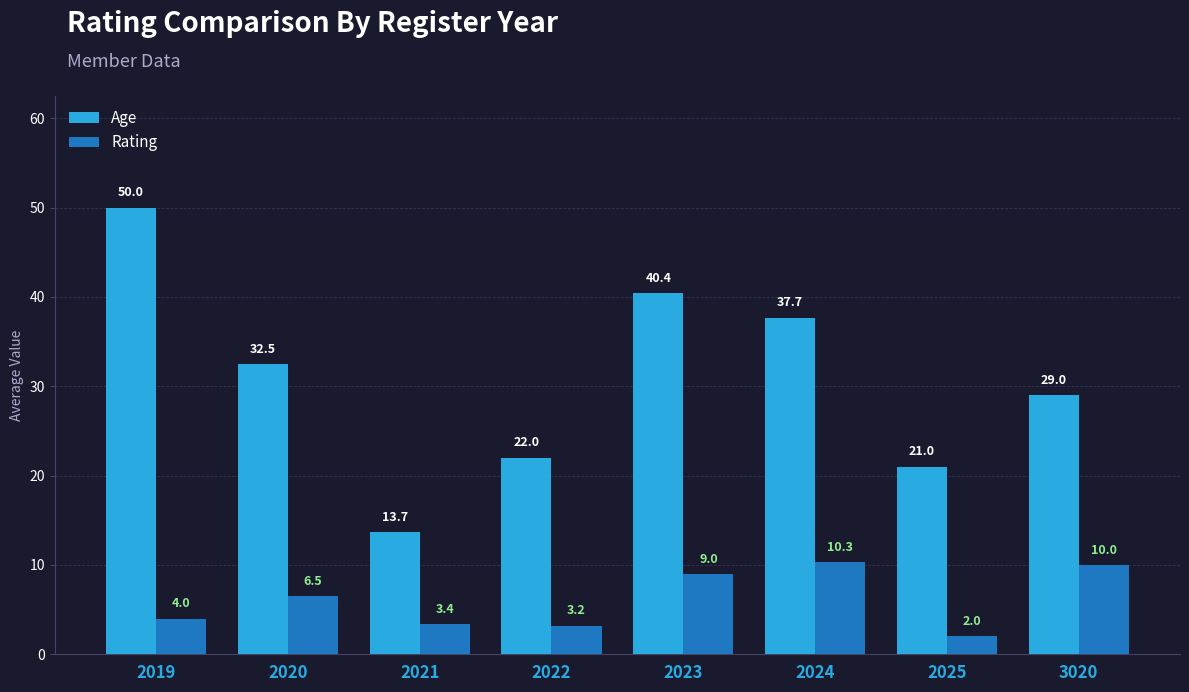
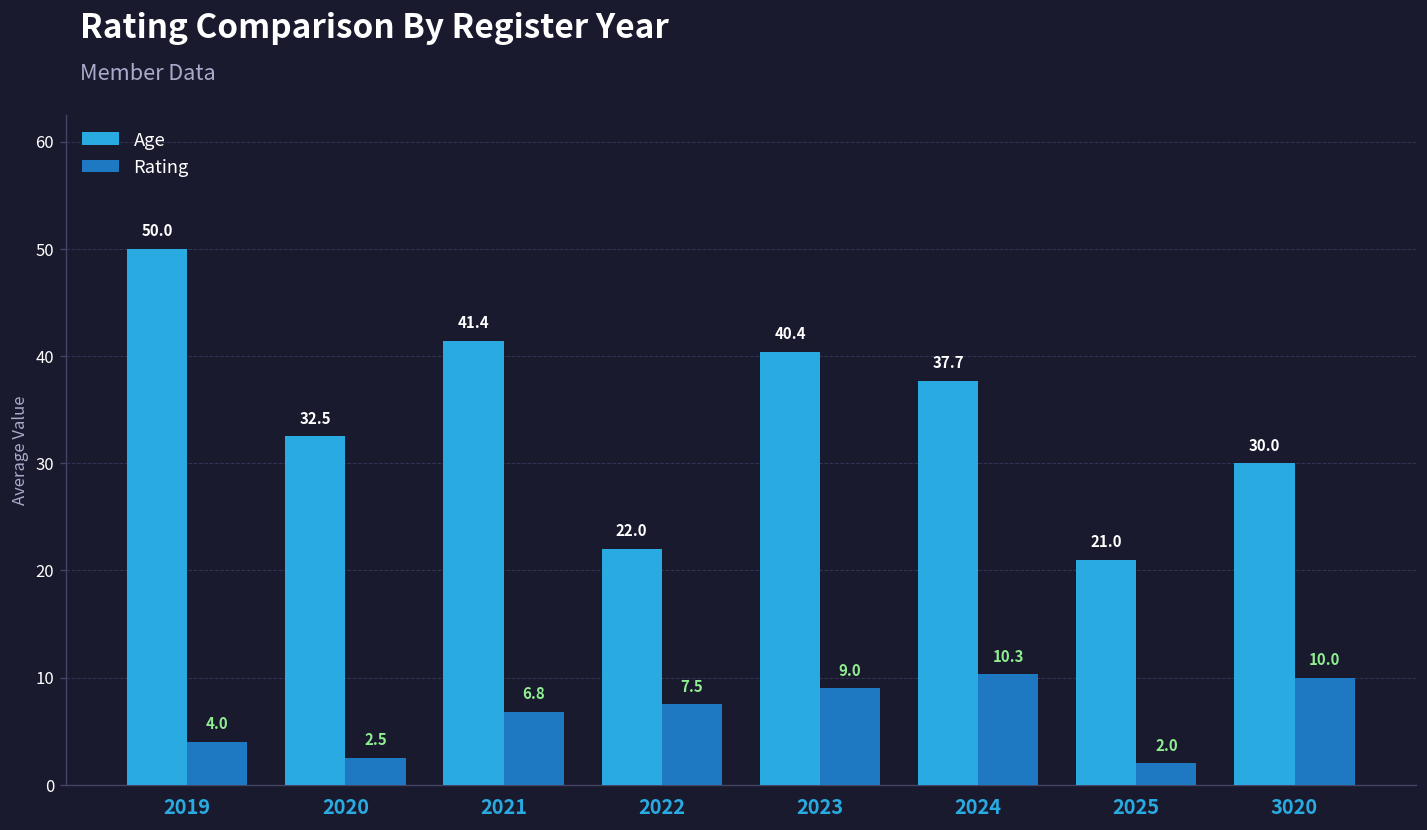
  {
    "Age": {
      "2019": 50.0,
      "2020": 32.5,
-     "2021": 13.7,
+     "2021": 41.4,
      "2022": 22.0,
      "2023": 40.4,
      "2024": 37.7,
      "2025": 21.0,
-     "3020": 29.0
+     "3020": 30.0
    },
    "Rating": {
      "2019": 4.0,
-     "2020": 6.5,
-     "2021": 3.4,
-     "2022": 3.2,
+     "2020": 2.5,
+     "2021": 6.8,
+     "2022": 7.5,
      "2023": 9.0,
      "2024": 10.3,
      "2025": 2.0,
      "3020": 10.0
    }
  }
